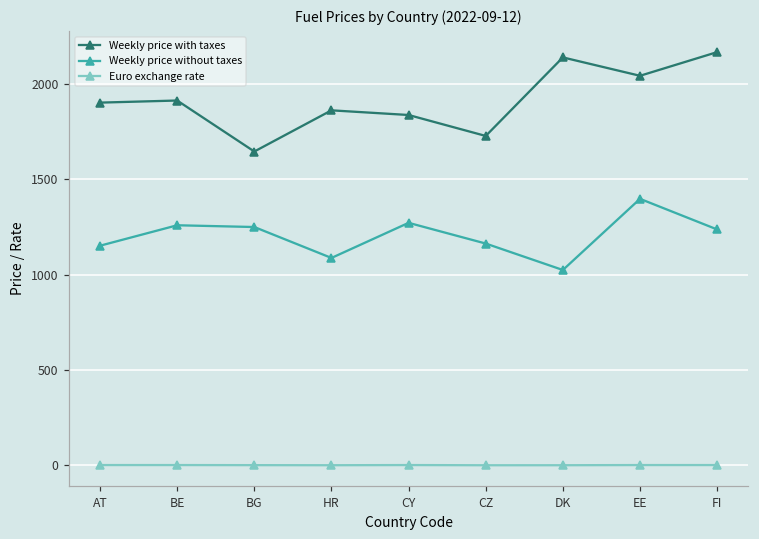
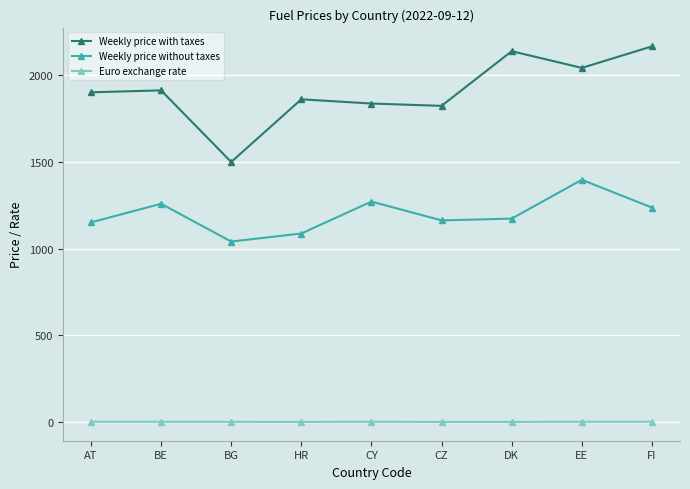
  {
    "Weekly price with taxes": {
      "AT": 1900,
      "BE": 1910,
-     "BG": 1640,
+     "BG": 1500,
      "HR": 1860,
      "CY": 1840,
-     "CZ": 1730,
+     "CZ": 1820,
      "DK": 2140,
      "EE": 2040,
      "FI": 2170
    },
    "Weekly price without taxes": {
      "AT": 1150,
      "BE": 1260,
-     "BG": 1250,
+     "BG": 1040,
      "HR": 1090,
      "CY": 1270,
      "CZ": 1160,
-     "DK": 1020,
+     "DK": 1170,
      "EE": 1400,
      "FI": 1240
    },
    "Euro exchange rate": {
      "AT": 0,
      "BE": 0,
      "BG": 0,
      "HR": 0,
      "CY": 0,
      "CZ": 0,
      "DK": 0,
      "EE": 0,
      "FI": 0
    }
  }
